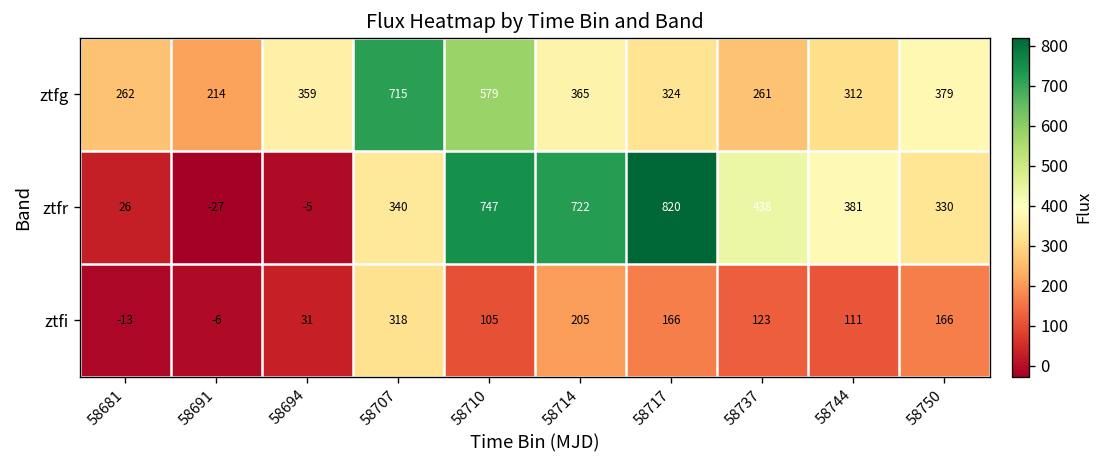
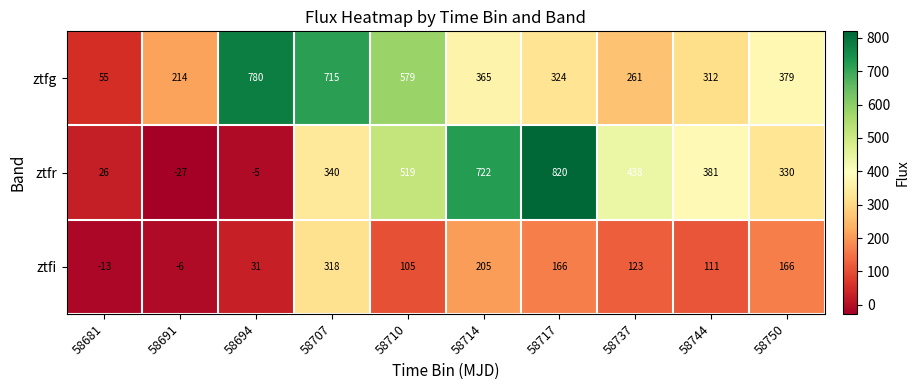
  {
    "ztfg": {
-     "58681": 262,
+     "58681": 55,
      "58691": 214,
-     "58694": 359,
+     "58694": 780,
      "58707": 715,
      "58710": 579,
      "58714": 365,
      "58717": 324,
      "58737": 261,
      "58744": 312,
      "58750": 379
    },
    "ztfr": {
      "58681": 26,
      "58691": -27,
      "58694": -5,
      "58707": 340,
-     "58710": 747,
+     "58710": 519,
      "58714": 722,
      "58717": 820,
      "58737": 438,
      "58744": 381,
      "58750": 330
    },
    "ztfi": {
      "58681": -13,
      "58691": -6,
      "58694": 31,
      "58707": 318,
      "58710": 105,
      "58714": 205,
      "58717": 166,
      "58737": 123,
      "58744": 111,
      "58750": 166
    }
  }
